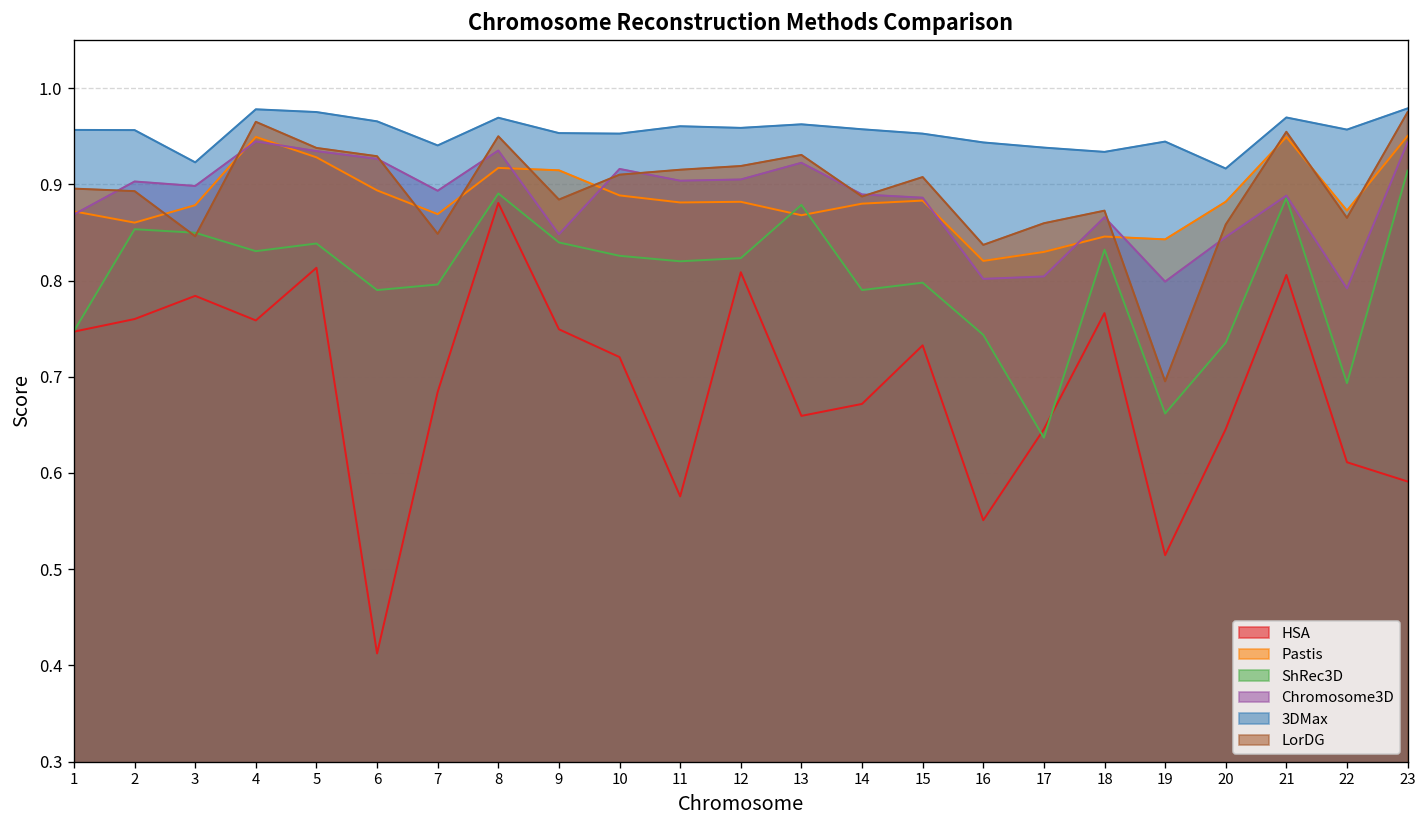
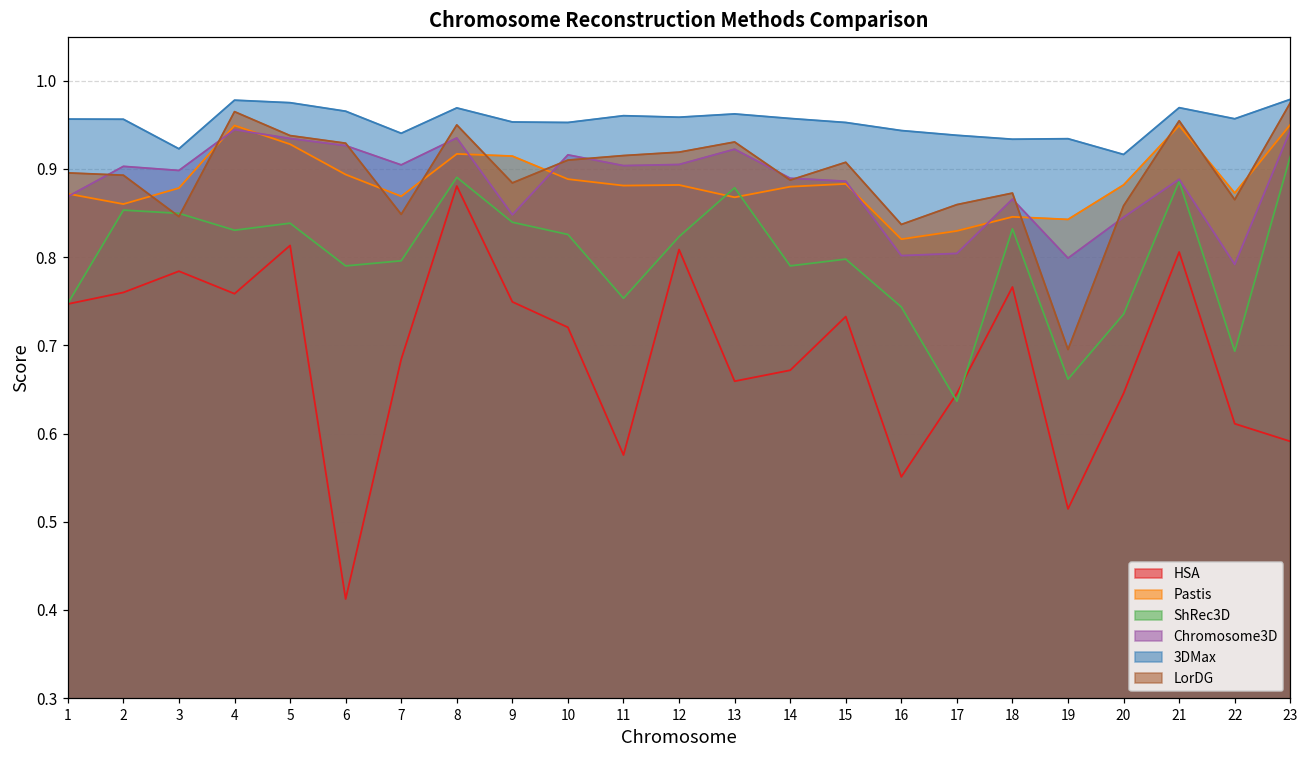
  {
    "HSA": {
      "2": 0.76,
      "3": 0.78,
      "4": 0.76,
      "5": 0.81,
      "6": 0.41,
      "7": 0.68,
      "8": 0.88,
      "9": 0.75,
      "10": 0.72,
      "11": 0.58,
      "12": 0.81,
      "13": 0.66,
      "14": 0.67,
      "15": 0.73,
      "16": 0.55,
      "17": 0.65,
      "18": 0.77,
      "19": 0.51,
      "20": 0.65,
      "21": 0.81,
      "22": 0.61,
      "23": 0.59
    },
    "Pastis": {
      "1": 0.87,
      "2": 0.86,
      "3": 0.88,
      "4": 0.95,
      "5": 0.93,
      "6": 0.89,
      "7": 0.87,
      "8": 0.92,
      "9": 0.91,
      "10": 0.89,
      "11": 0.88,
      "12": 0.88,
      "13": 0.87,
      "14": 0.88,
      "16": 0.82,
      "17": 0.83,
      "18": 0.85,
      "19": 0.84,
      "20": 0.88,
      "21": 0.95,
      "22": 0.87,
      "23": 0.95
    },
    "ShRec3D": {
      "2": 0.85,
      "3": 0.85,
      "4": 0.83,
      "5": 0.84,
      "6": 0.79,
      "7": 0.80,
      "8": 0.89,
      "9": 0.84,
      "10": 0.83,
-     "11": 0.82,
+     "11": 0.75,
      "12": 0.82,
      "13": 0.88,
      "14": 0.79,
      "15": 0.80,
      "16": 0.74,
      "17": 0.64,
      "18": 0.83,
      "19": 0.66,
      "20": 0.74,
      "22": 0.69,
      "23": 0.91
    },
    "Chromosome3D": {
      "1": 0.87,
      "2": 0.90,
      "3": 0.90,
      "4": 0.94,
      "5": 0.93,
-     "7": 0.89,
+     "7": 0.90,
      "8": 0.94,
      "9": 0.85,
      "10": 0.92,
      "11": 0.90,
      "12": 0.91,
      "13": 0.92,
      "16": 0.80,
      "17": 0.80,
      "18": 0.87,
      "19": 0.80,
      "20": 0.85,
      "22": 0.79,
      "23": 0.94
    },
    "3DMax": {
      "1": 0.96,
      "2": 0.96,
      "3": 0.92,
      "4": 0.98,
      "5": 0.98,
      "6": 0.97,
      "7": 0.94,
      "8": 0.97,
      "9": 0.95,
      "10": 0.95,
      "11": 0.96,
      "12": 0.96,
      "13": 0.96,
      "14": 0.96,
      "15": 0.95,
      "16": 0.94,
      "17": 0.94,
      "18": 0.93,
-     "19": 0.94,
+     "19": 0.93,
      "20": 0.92,
      "21": 0.97,
      "22": 0.96,
      "23": 0.98
    },
    "LorDG": {
      "1": 0.90,
      "2": 0.89,
      "3": 0.85,
      "4": 0.96,
      "5": 0.94,
      "7": 0.85,
      "8": 0.95,
      "9": 0.88,
      "10": 0.91,
      "11": 0.92,
      "12": 0.92,
      "13": 0.93,
      "15": 0.91,
      "16": 0.84,
      "17": 0.86,
      "18": 0.87,
      "19": 0.70,
      "20": 0.86,
      "21": 0.95,
      "22": 0.87,
      "23": 0.97
    }
  }
